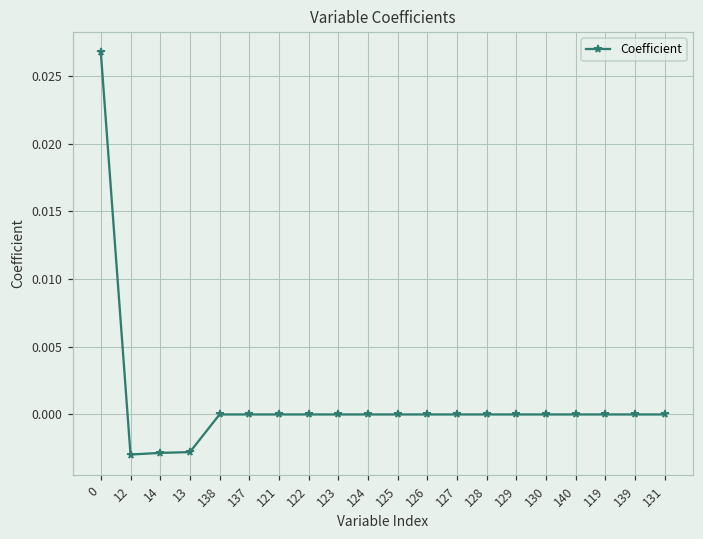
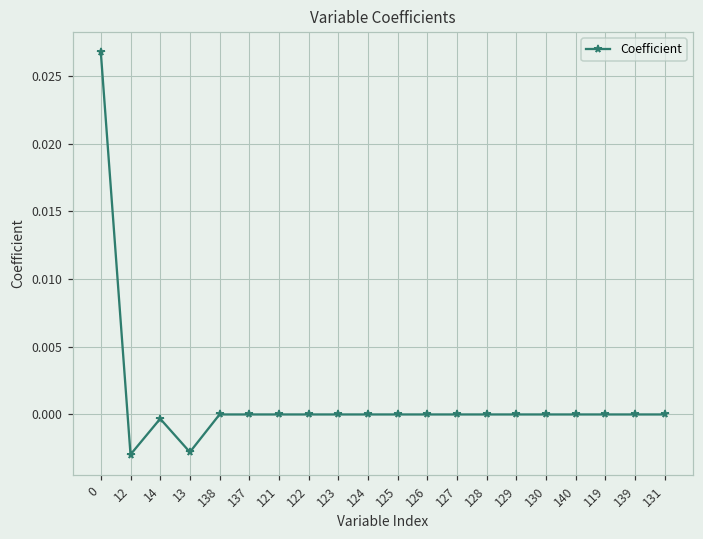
  {
    "0": 0.0268,
    "12": -0.0030,
-   "14": -0.0028,
+   "14": -0.0003,
    "13": -0.0028,
    "138": 0.0000,
    "137": 0.0000,
    "121": 0.0000,
    "122": 0.0000,
    "123": 0.0000,
    "124": 0.0000,
    "125": 0.0000,
    "126": 0.0000,
    "127": 0.0000,
    "128": 0.0000,
    "129": 0.0000,
    "130": 0.0000,
    "140": 0.0000,
    "119": 0.0000,
    "139": 0.0000,
    "131": 0.0000
  }
